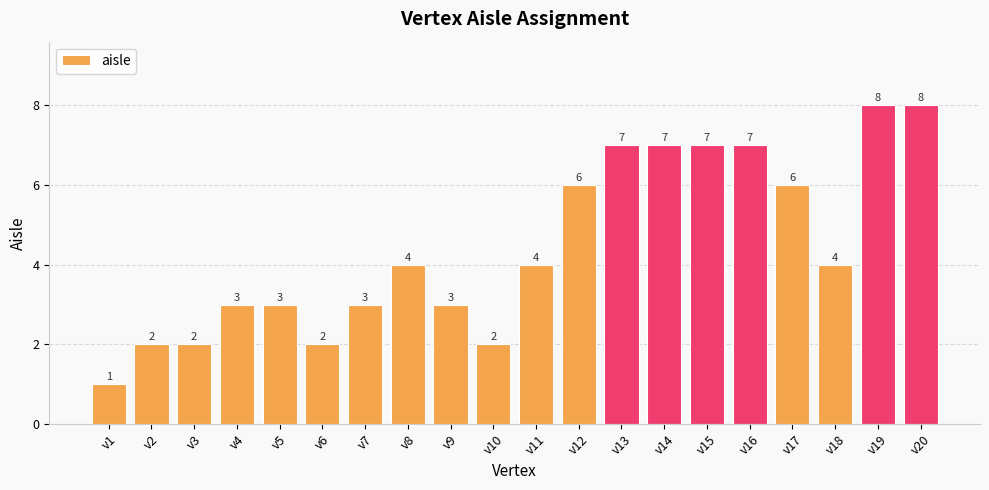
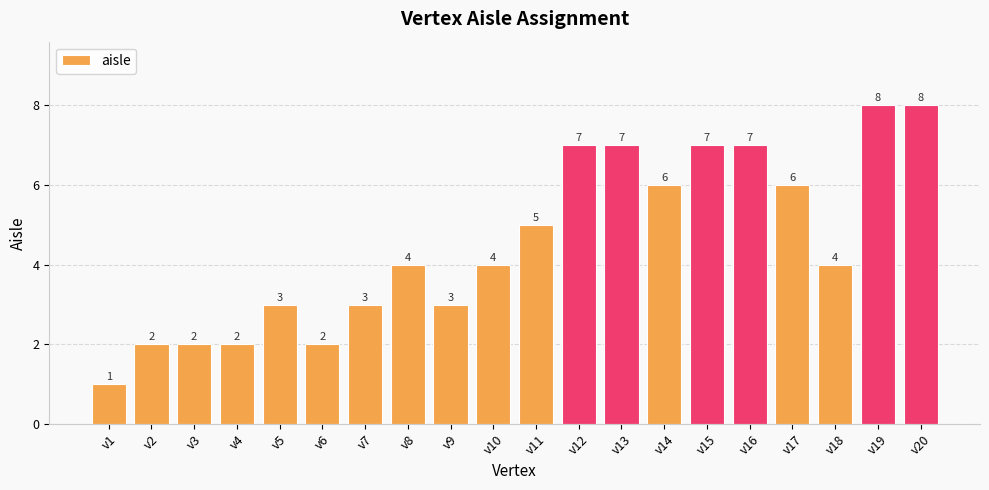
  {
    "v1": 1,
    "v2": 2,
    "v3": 2,
-   "v4": 3,
+   "v4": 2,
    "v5": 3,
    "v6": 2,
    "v7": 3,
    "v8": 4,
    "v9": 3,
-   "v10": 2,
-   "v11": 4,
-   "v12": 6,
+   "v10": 4,
+   "v11": 5,
+   "v12": 7,
    "v13": 7,
-   "v14": 7,
+   "v14": 6,
    "v15": 7,
    "v16": 7,
    "v17": 6,
    "v18": 4,
    "v19": 8,
    "v20": 8
  }
